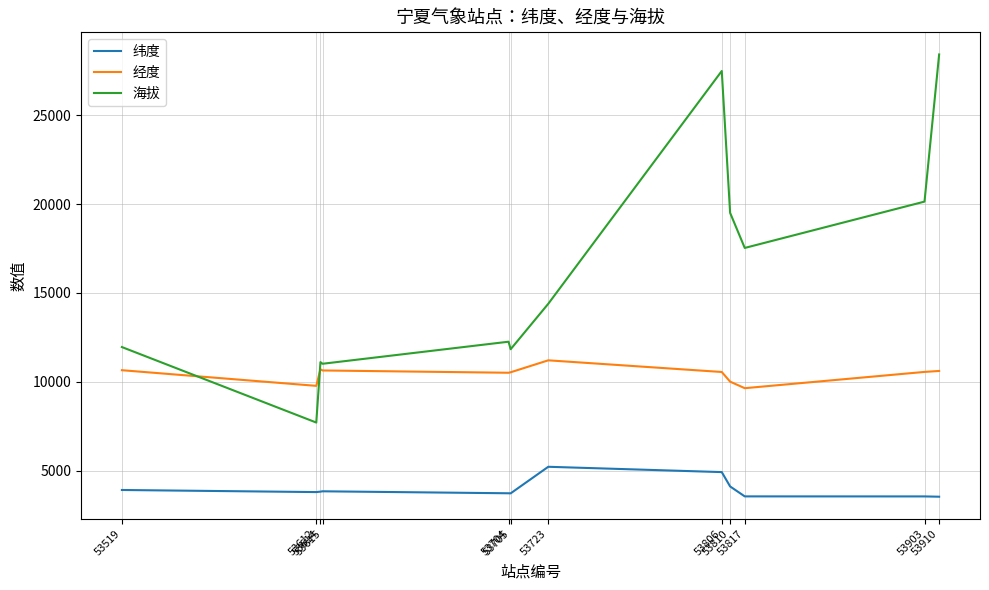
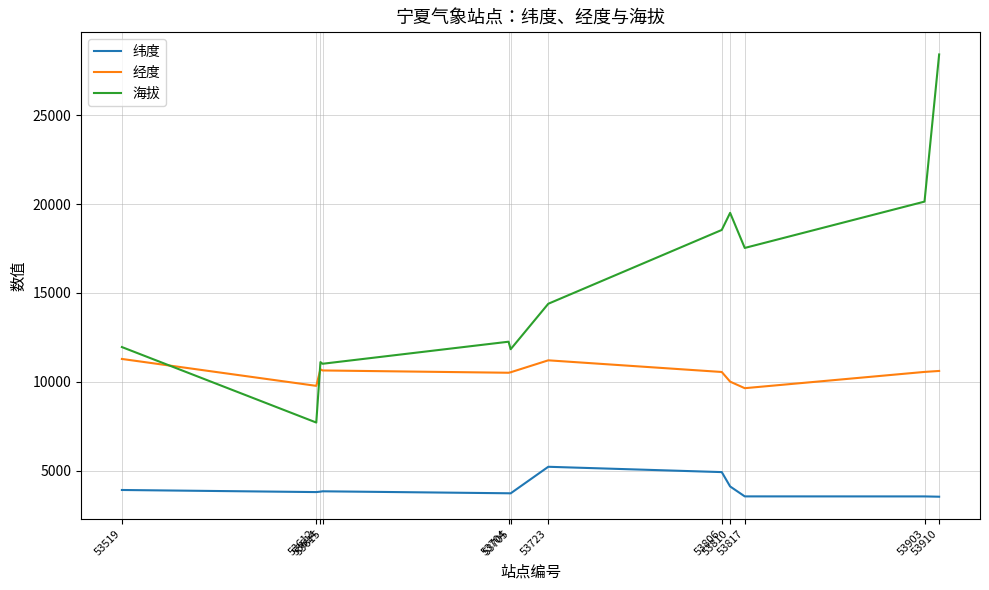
  {
    "纬度": {
      "53519": 3900,
      "53612": 3800,
      "53614": 3800,
      "53615": 3800,
      "53704": 3700,
      "53705": 3700,
      "53723": 5200,
      "53806": 4900,
      "53810": 4100,
      "53817": 3600,
      "53903": 3600,
      "53910": 3500
    },
    "经度": {
-     "53519": 10700,
+     "53519": 11300,
      "53612": 9800,
      "53614": 10700,
      "53615": 10600,
      "53704": 10500,
      "53705": 10500,
      "53723": 11200,
      "53806": 10600,
      "53810": 10000,
      "53817": 9600,
      "53903": 10600,
      "53910": 10600
    },
    "海拔": {
      "53519": 12000,
      "53612": 7700,
      "53614": 11100,
      "53615": 11000,
      "53704": 12300,
      "53705": 11800,
      "53723": 14400,
-     "53806": 27500,
+     "53806": 18500,
      "53810": 19500,
      "53817": 17500,
      "53903": 20100,
      "53910": 28400
    }
  }
